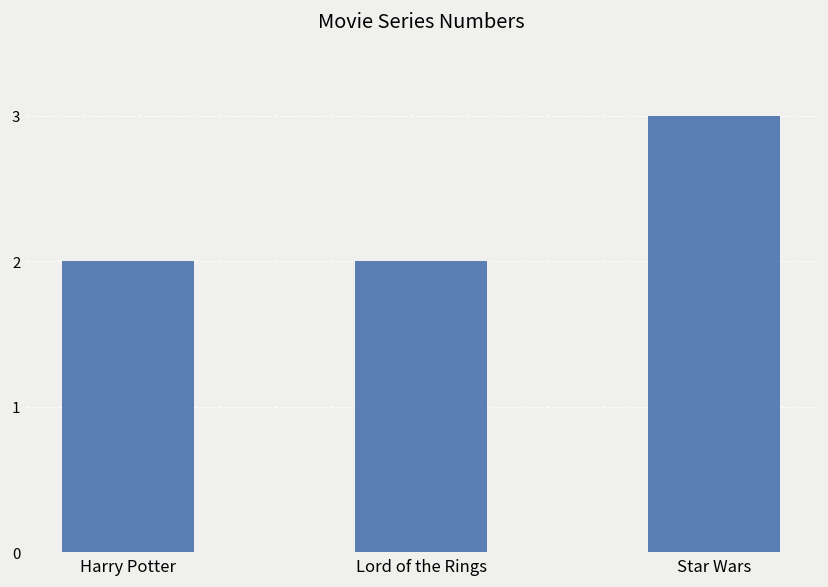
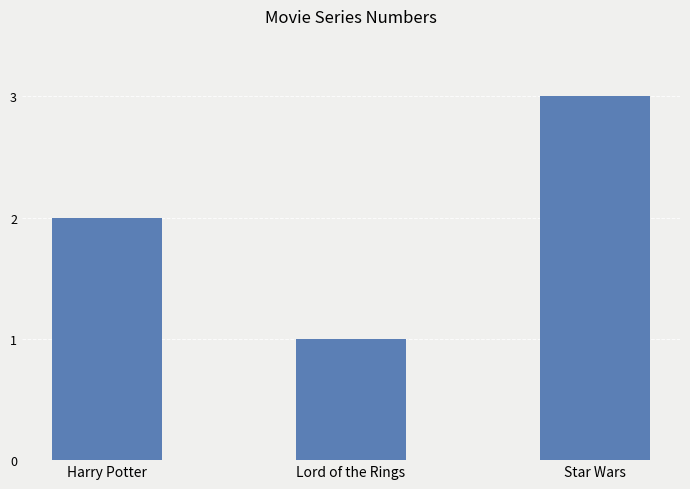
  {
    "Harry Potter": 2,
-   "Lord of the Rings": 2,
+   "Lord of the Rings": 1,
    "Star Wars": 3
  }
